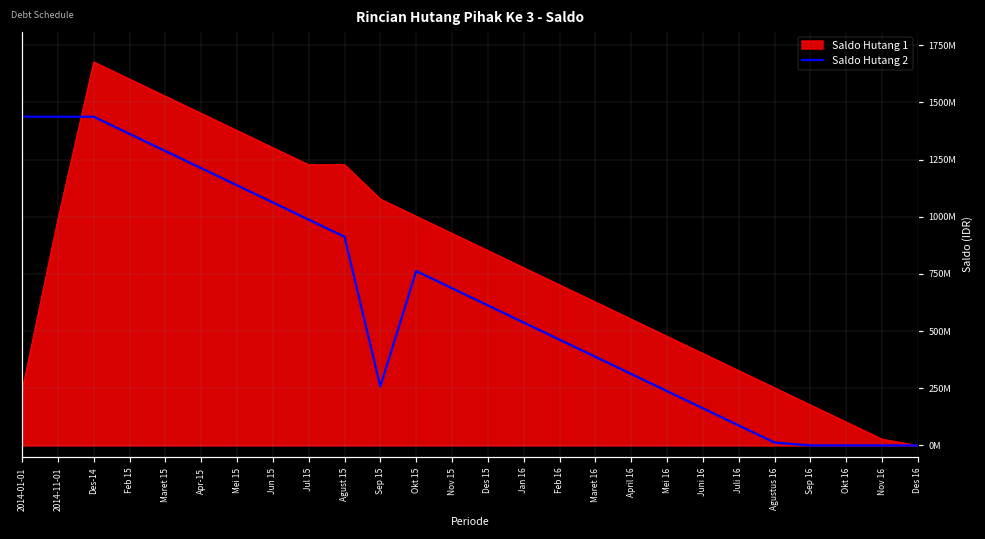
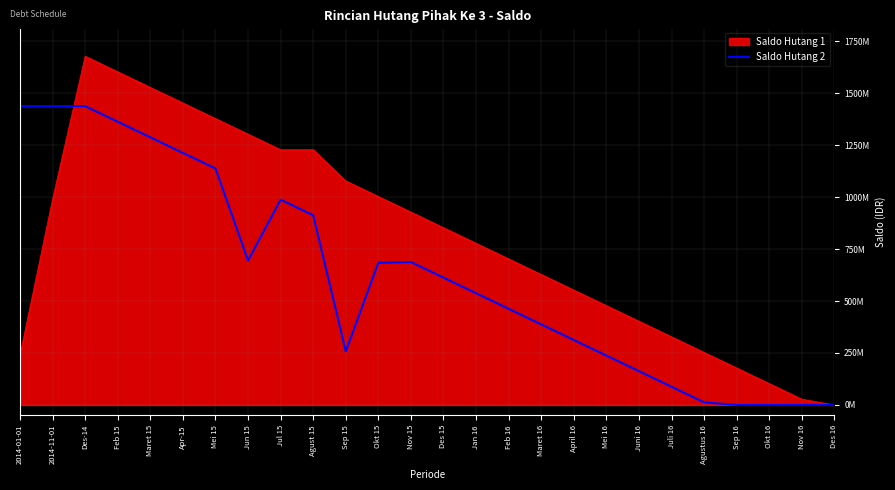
  {
    "Saldo Hutang 1": {
      "2014-01-01": 240000000,
      "2014-11-01": 990000000,
      "Des-14": 1680000000,
      "Feb 15": 1600000000,
      "Maret 15": 1530000000,
      "Apr-15": 1450000000,
      "Mei 15": 1380000000,
      "Jun 15": 1300000000,
      "Jul 15": 1230000000,
      "Agust 15": 1230000000,
      "Sep 15": 1080000000,
      "Okt 15": 1000000000,
      "Nov 15": 930000000,
      "Des 15": 850000000,
      "Jan 16": 780000000,
      "Feb 16": 700000000,
      "Maret 16": 630000000,
      "April 16": 550000000,
      "Mei 16": 480000000,
      "Juni 16": 400000000,
      "Juli 16": 330000000,
      "Agustus 16": 250000000,
      "Sep 16": 180000000,
      "Okt 16": 100000000,
      "Nov 16": 30000000
    },
    "Saldo Hutang 2": {
      "2014-01-01": 1440000000,
      "2014-11-01": 1440000000,
      "Des-14": 1440000000,
      "Feb 15": 1360000000,
      "Maret 15": 1290000000,
      "Apr-15": 1210000000,
      "Mei 15": 1140000000,
-     "Jun 15": 1060000000,
+     "Jun 15": 690000000,
      "Jul 15": 990000000,
      "Agust 15": 910000000,
      "Sep 15": 260000000,
-     "Okt 15": 760000000,
+     "Okt 15": 680000000,
      "Nov 15": 690000000,
      "Des 15": 610000000,
      "Jan 16": 540000000,
      "Feb 16": 460000000,
      "Maret 16": 390000000,
      "April 16": 310000000,
      "Mei 16": 240000000,
      "Juni 16": 160000000,
      "Juli 16": 90000000,
      "Agustus 16": 10000000,
      "Sep 16": 0,
      "Okt 16": 0,
      "Nov 16": 0
    }
  }
